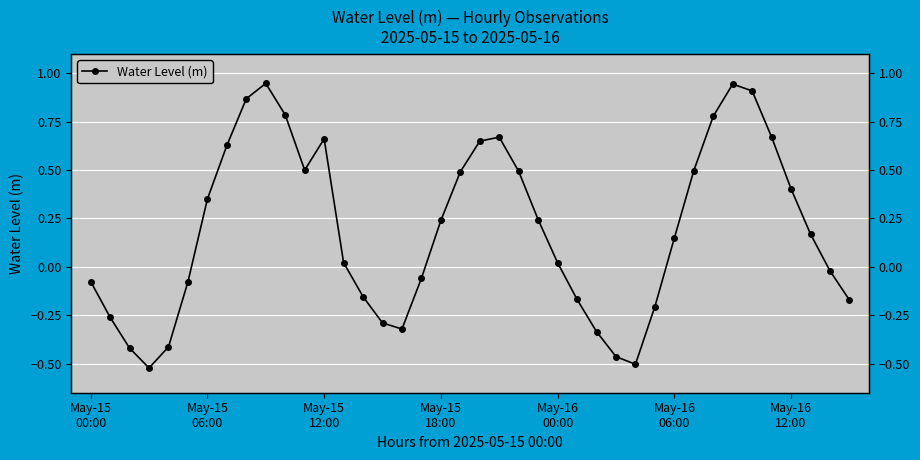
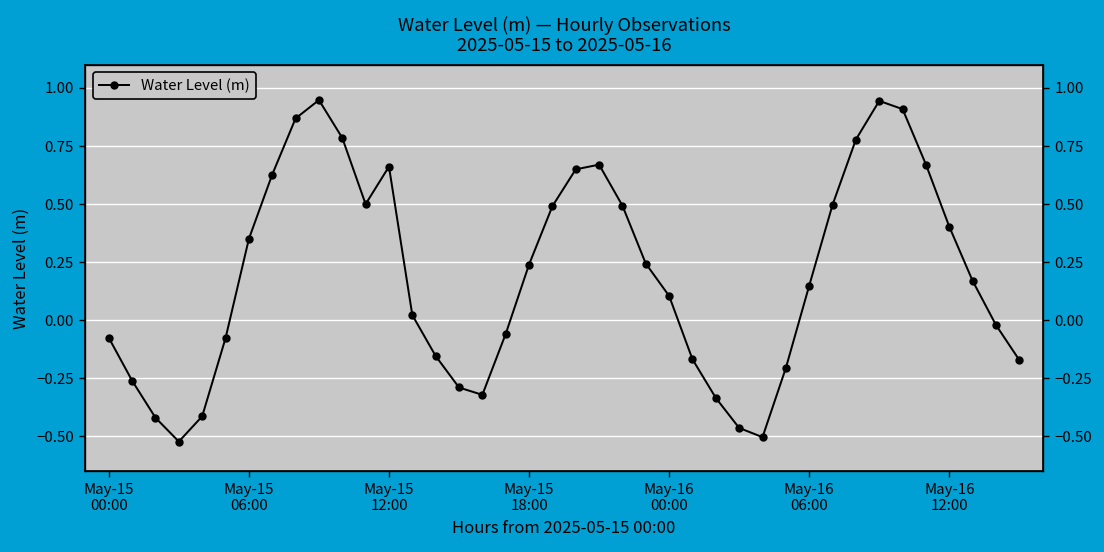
  {
    "May-15 00:00": -0.08,
    "May-15 06:00": 0.35,
    "May-15 12:00": 0.66,
    "May-15 18:00": 0.24,
-   "May-16 00:00": 0.02,
+   "May-16 00:00": 0.10,
    "May-16 06:00": 0.15,
    "May-16 12:00": 0.40
  }
